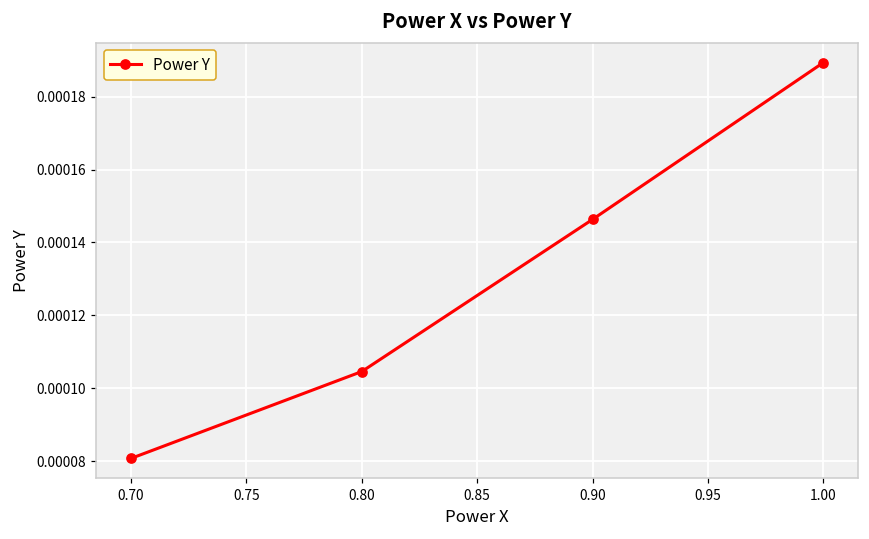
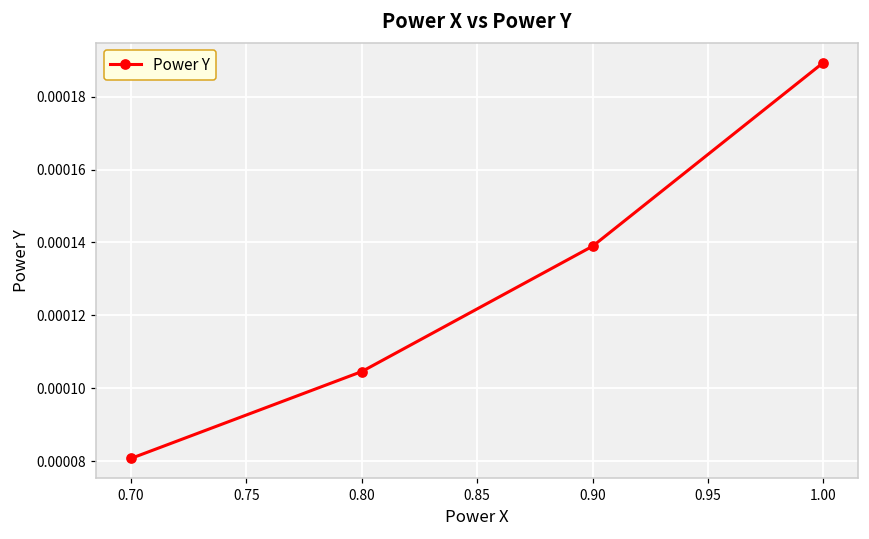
  {
    "0.70": 0.000081,
    "0.80": 0.000105,
-   "0.90": 0.000146,
+   "0.90": 0.000139,
    "1.00": 0.000189
  }
